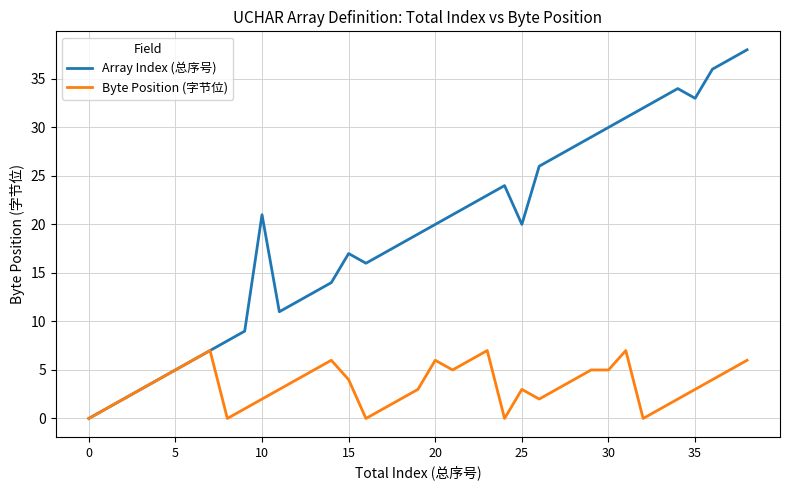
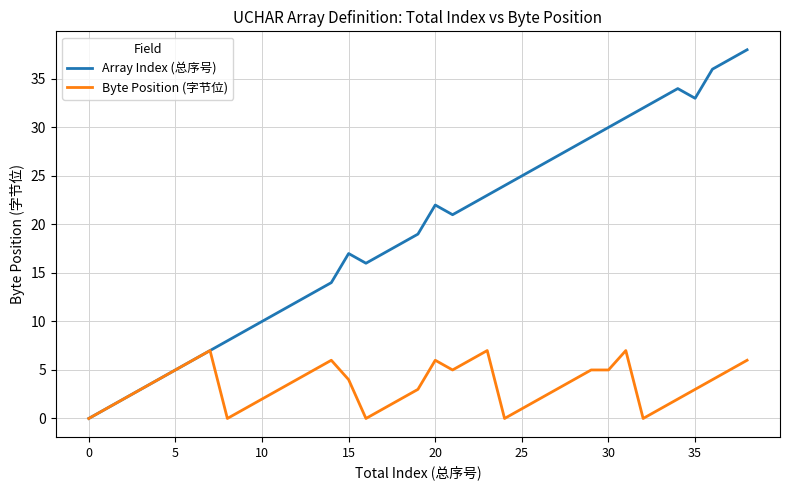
  {
    "Array Index (总序号)": {
-     "10": 21,
+     "10": 10,
      "15": 17,
-     "20": 20,
-     "25": 20,
+     "20": 22,
+     "25": 25,
      "30": 30,
      "35": 33
    },
    "Byte Position (字节位)": {
      "10": 2,
      "15": 4,
      "20": 6,
-     "25": 3,
+     "25": 1,
      "30": 5,
      "35": 3
    }
  }
